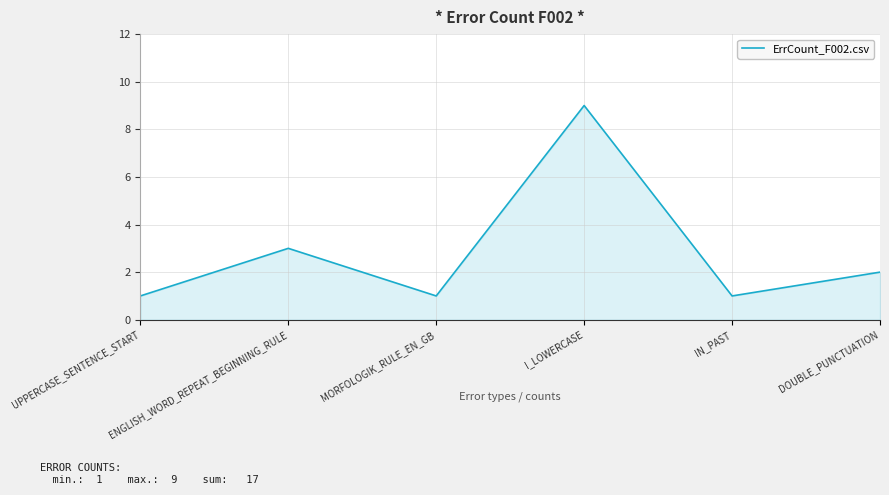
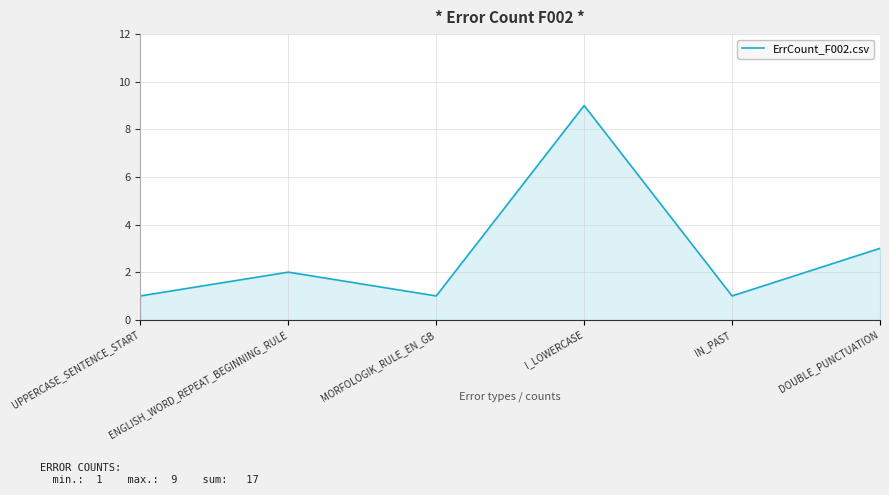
  {
    "UPPERCASE_SENTENCE_START": 1,
-   "ENGLISH_WORD_REPEAT_BEGINNING_RULE": 3,
+   "ENGLISH_WORD_REPEAT_BEGINNING_RULE": 2,
    "MORFOLOGIK_RULE_EN_GB": 1,
    "I_LOWERCASE": 9,
    "IN_PAST": 1,
-   "DOUBLE_PUNCTUATION": 2
+   "DOUBLE_PUNCTUATION": 3
  }
